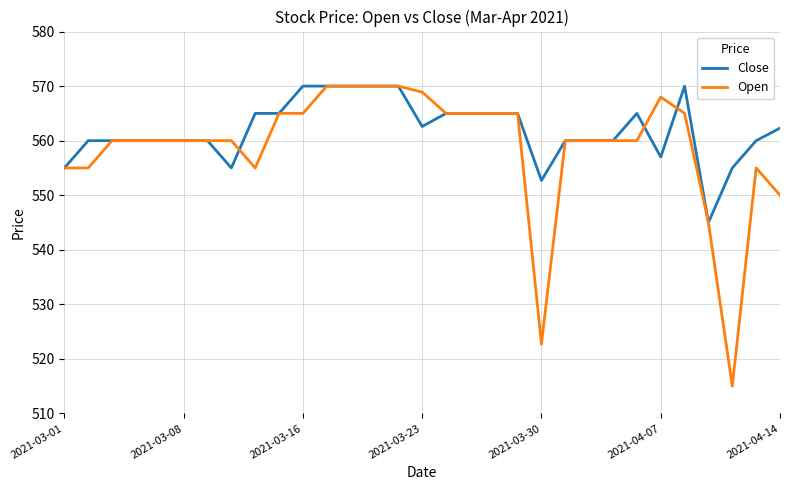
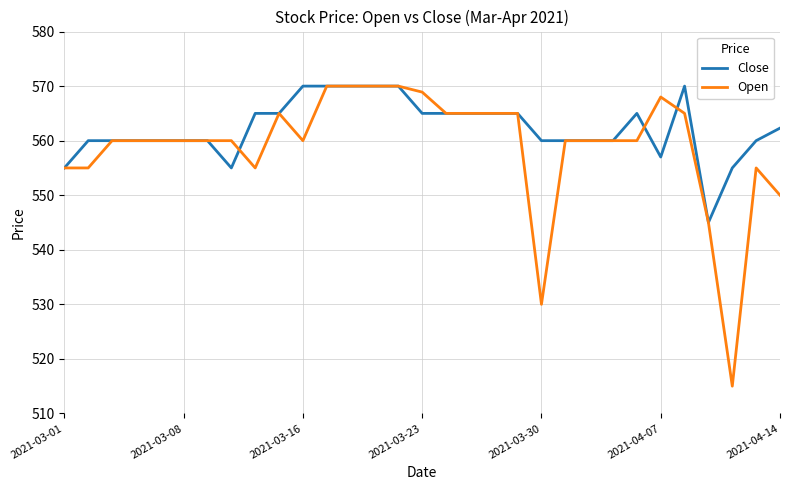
  {
    "Close": {
      "2021-03-16": 570,
-     "2021-03-23": 563,
-     "2021-03-30": 553,
+     "2021-03-23": 565,
+     "2021-03-30": 560,
      "2021-04-07": 557,
      "2021-04-14": 562
    },
    "Open": {
-     "2021-03-16": 565,
+     "2021-03-16": 560,
      "2021-03-23": 569,
-     "2021-03-30": 523,
+     "2021-03-30": 530,
      "2021-04-07": 568,
      "2021-04-14": 550
    }
  }
